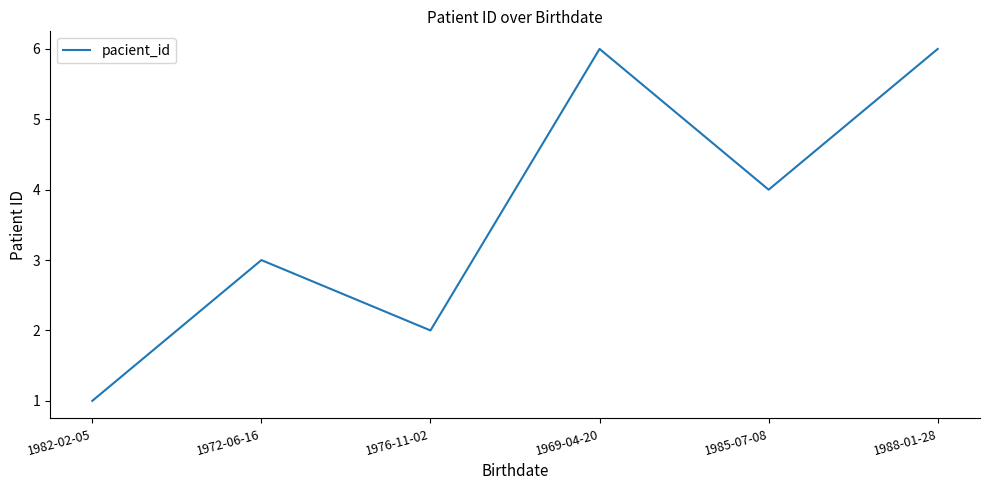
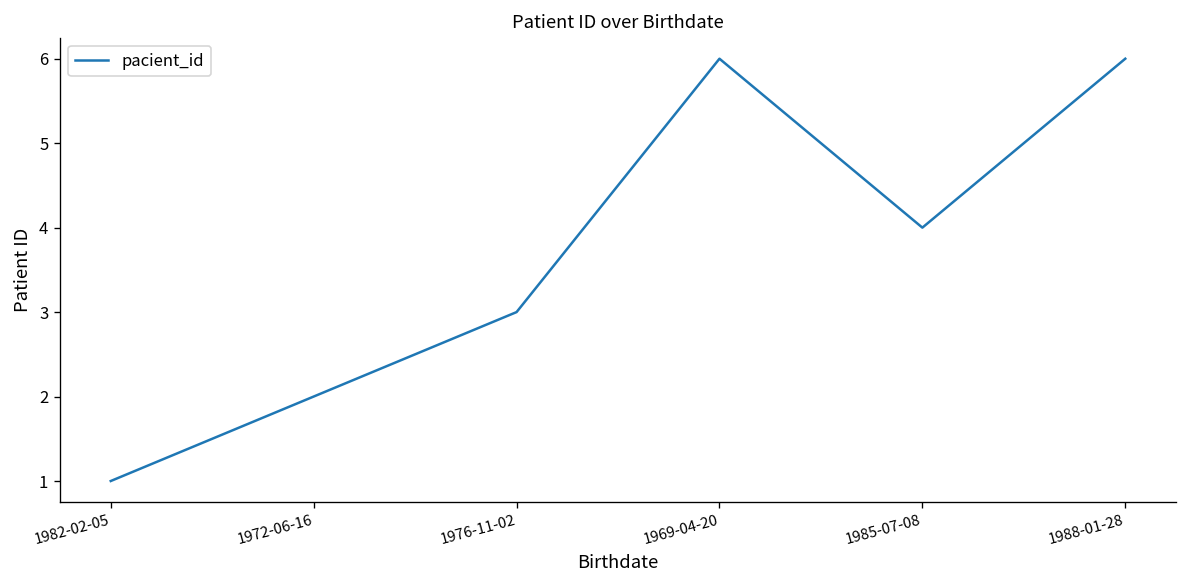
  {
    "1982-02-05": 1,
-   "1972-06-16": 3,
-   "1976-11-02": 2,
+   "1972-06-16": 2,
+   "1976-11-02": 3,
    "1969-04-20": 6,
    "1985-07-08": 4,
    "1988-01-28": 6
  }
